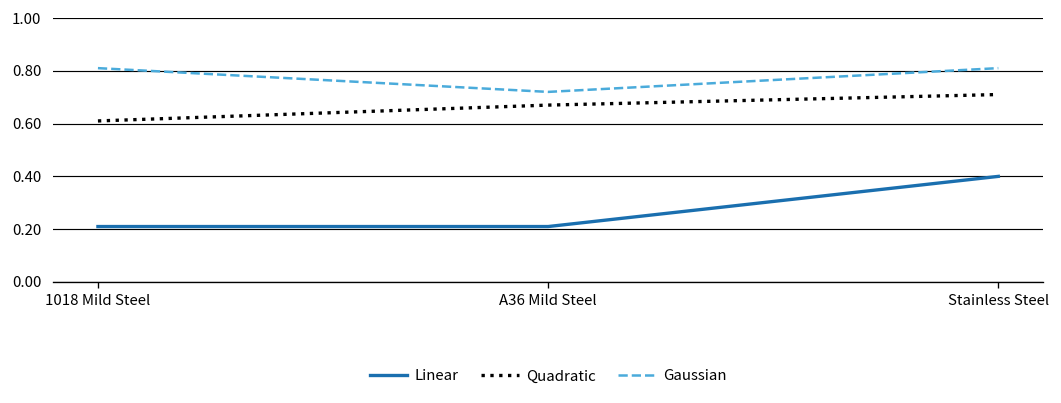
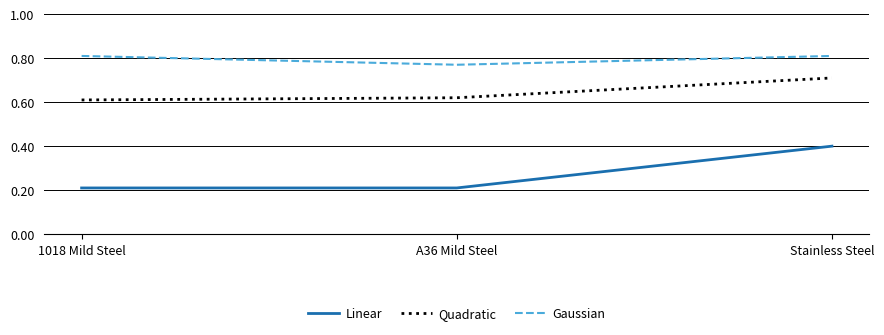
  {
    "Linear": {
      "1018 Mild Steel": 0.21,
      "A36 Mild Steel": 0.21,
      "Stainless Steel": 0.40
    },
    "Quadratic": {
      "1018 Mild Steel": 0.61,
-     "A36 Mild Steel": 0.67,
+     "A36 Mild Steel": 0.62,
      "Stainless Steel": 0.71
    },
    "Gaussian": {
      "1018 Mild Steel": 0.81,
-     "A36 Mild Steel": 0.72,
+     "A36 Mild Steel": 0.77,
      "Stainless Steel": 0.81
    }
  }
